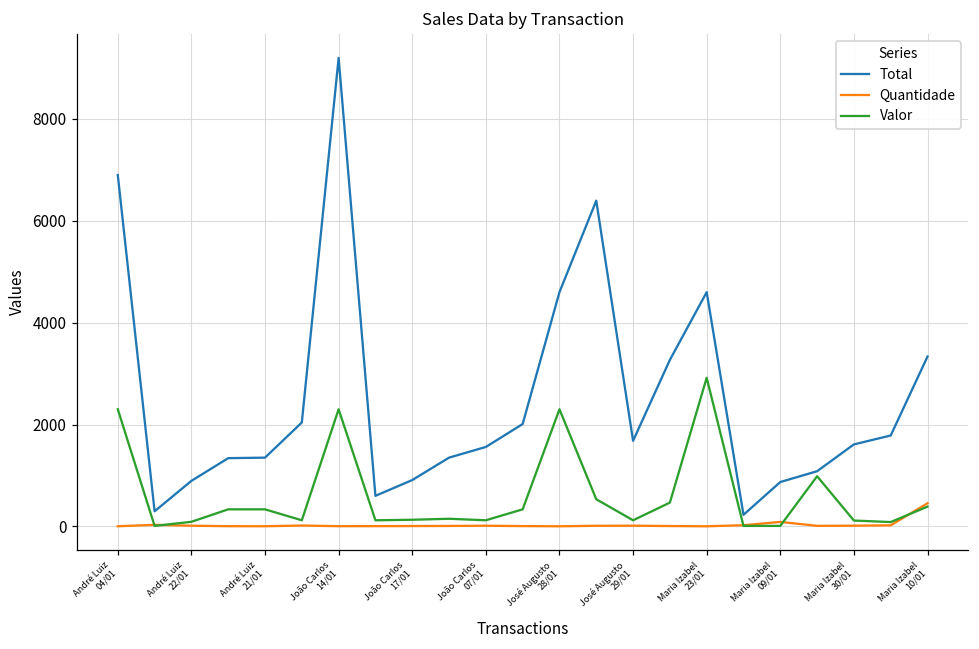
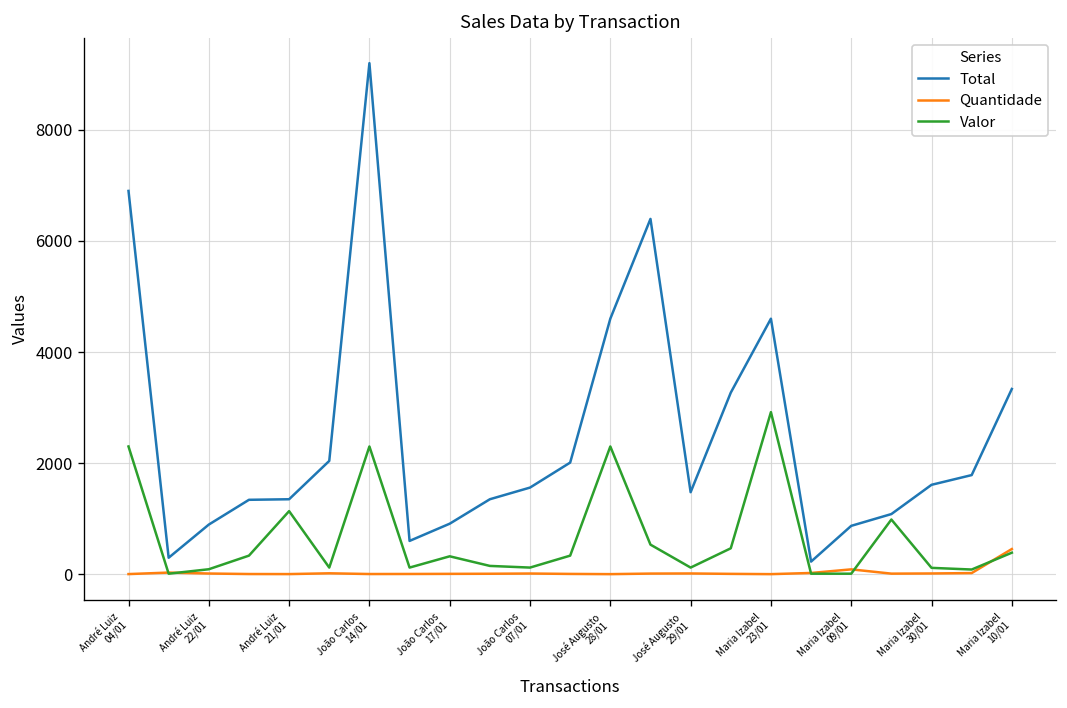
  {
    "Total": {
      "André Luiz 04/01": 6900,
      "André Luiz 22/01": 900,
      "André Luiz 21/01": 1400,
      "João Carlos 14/01": 9200,
      "João Carlos 17/01": 900,
      "João Carlos 07/01": 1600,
      "José Augusto 28/01": 4600,
-     "José Augusto 29/01": 1700,
+     "José Augusto 29/01": 1500,
      "Maria Izabel 23/01": 4600,
      "Maria Izabel 09/01": 900,
      "Maria Izabel 30/01": 1600,
      "Maria Izabel 10/01": 3300
    },
    "Quantidade": {
      "André Luiz 04/01": 0,
      "André Luiz 22/01": 0,
      "André Luiz 21/01": 0,
      "João Carlos 14/01": 0,
      "João Carlos 17/01": 0,
      "João Carlos 07/01": 0,
      "José Augusto 28/01": 0,
      "José Augusto 29/01": 0,
      "Maria Izabel 23/01": 0,
      "Maria Izabel 09/01": 100,
      "Maria Izabel 30/01": 0,
      "Maria Izabel 10/01": 500
    },
    "Valor": {
      "André Luiz 04/01": 2300,
      "André Luiz 22/01": 100,
-     "André Luiz 21/01": 300,
+     "André Luiz 21/01": 1100,
      "João Carlos 14/01": 2300,
-     "João Carlos 17/01": 100,
+     "João Carlos 17/01": 300,
      "João Carlos 07/01": 100,
      "José Augusto 28/01": 2300,
      "José Augusto 29/01": 100,
      "Maria Izabel 23/01": 2900,
      "Maria Izabel 09/01": 0,
      "Maria Izabel 30/01": 100,
      "Maria Izabel 10/01": 400
    }
  }
